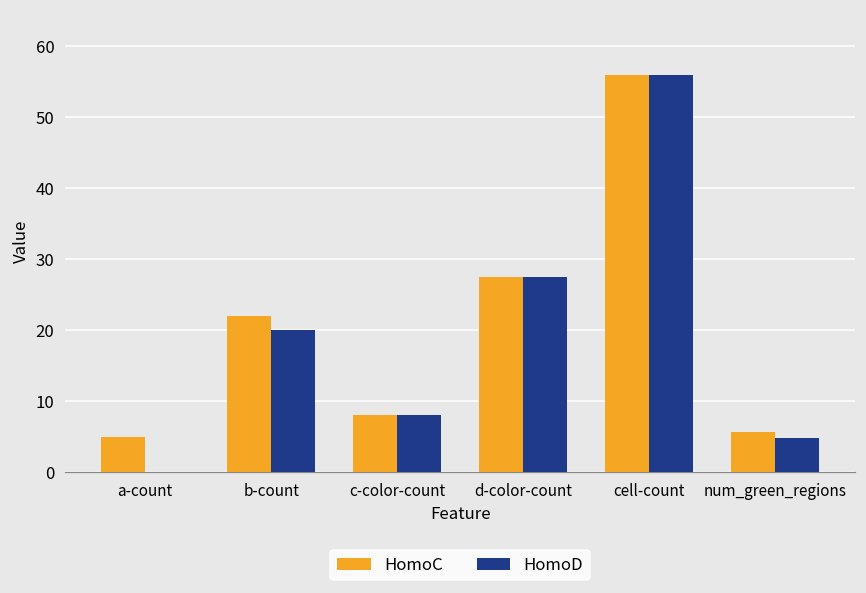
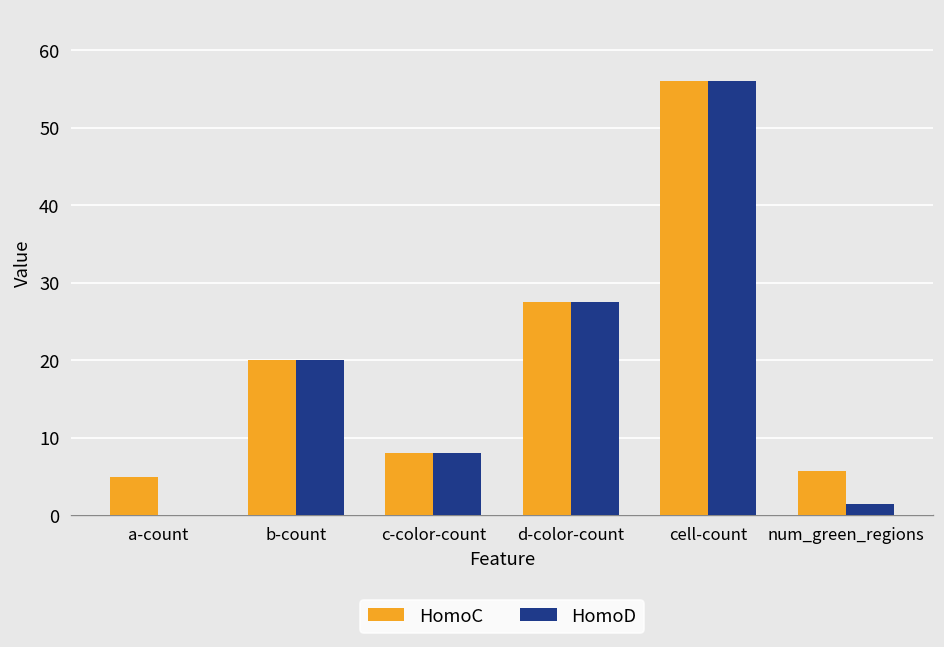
  {
    "HomoC": {
      "a-count": 5,
-     "b-count": 22,
+     "b-count": 20,
      "c-color-count": 8,
      "d-color-count": 28,
      "cell-count": 56,
      "num_green_regions": 6
    },
    "HomoD": {
      "a-count": 0,
      "b-count": 20,
      "c-color-count": 8,
      "d-color-count": 28,
      "cell-count": 56,
-     "num_green_regions": 5
+     "num_green_regions": 2
    }
  }
